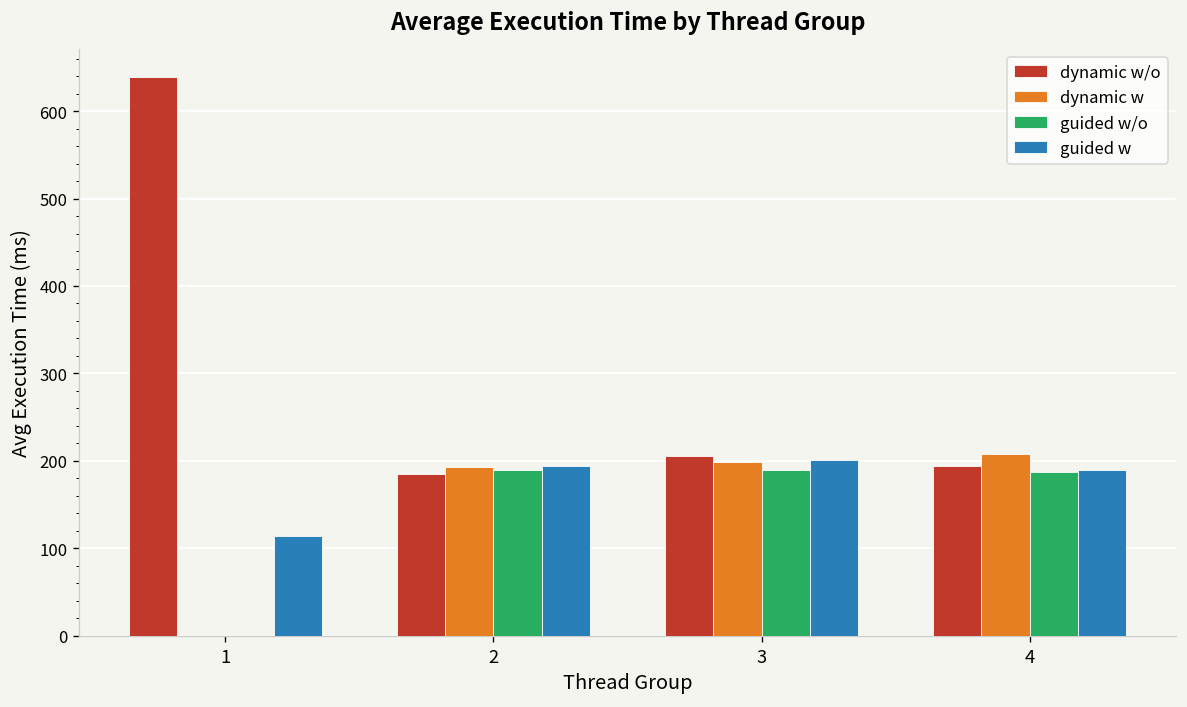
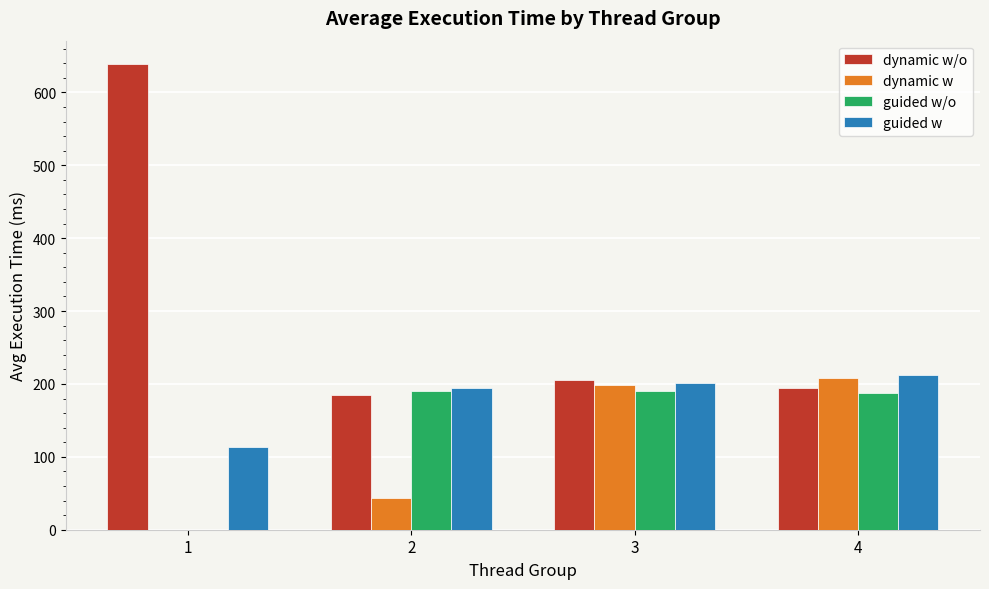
  {
    "dynamic w/o": {
      "1": 640,
      "2": 190,
      "3": 210,
      "4": 190
    },
    "dynamic w": {
      "1": 0,
-     "2": 190,
+     "2": 40,
      "3": 200,
      "4": 210
    },
    "guided w/o": {
      "1": 0,
      "2": 190,
      "3": 190,
      "4": 190
    },
    "guided w": {
      "1": 110,
      "2": 190,
      "3": 200,
-     "4": 190
+     "4": 210
    }
  }
